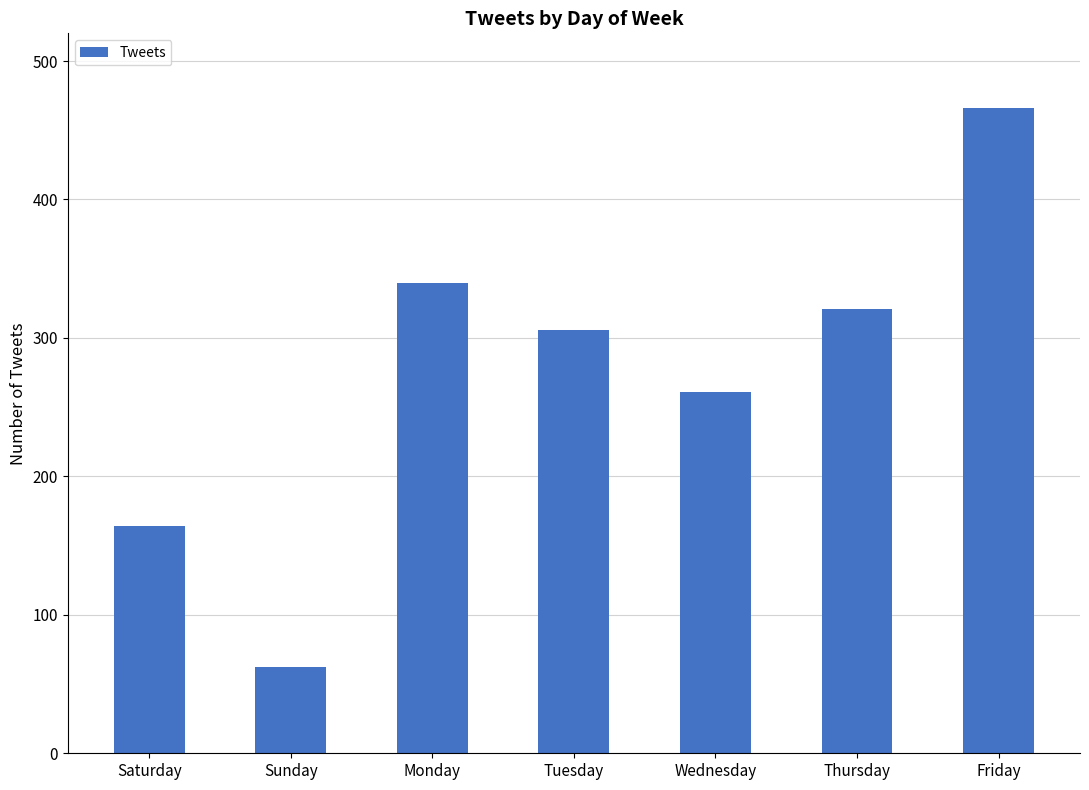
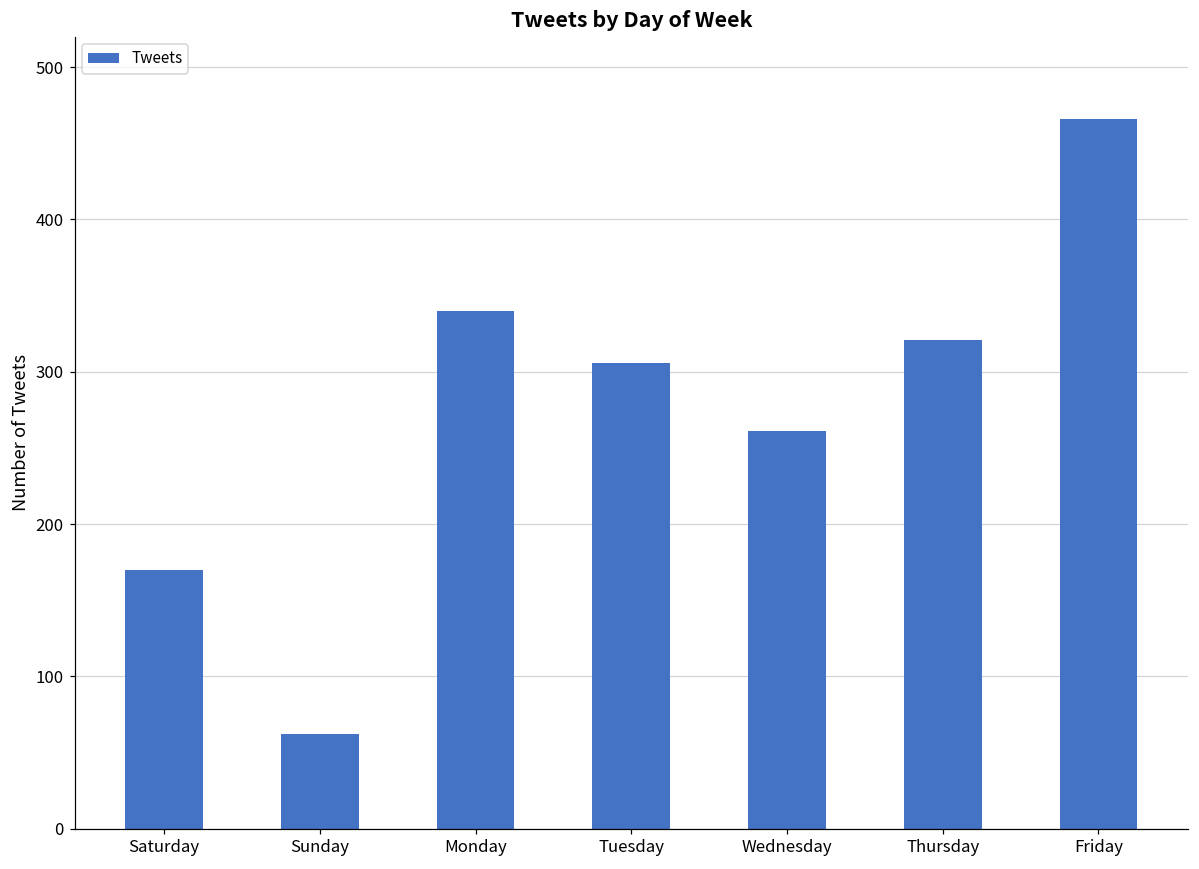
  {
-   "Saturday": 164,
+   "Saturday": 170,
    "Sunday": 62,
    "Monday": 340,
    "Tuesday": 306,
    "Wednesday": 261,
    "Thursday": 321,
    "Friday": 466
  }
